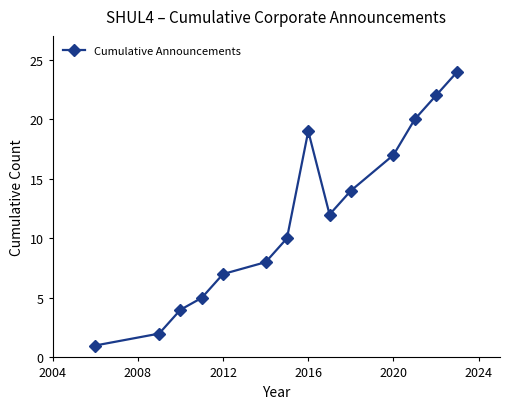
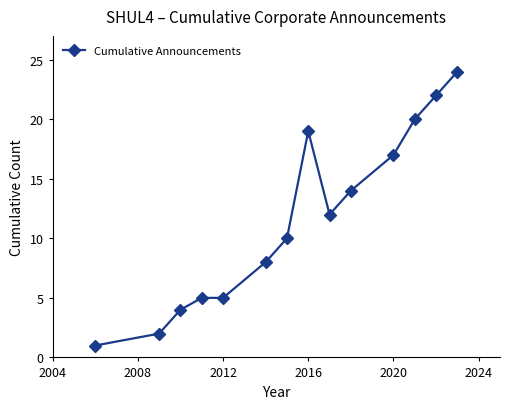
  {
-   "2012": 7,
+   "2012": 5,
    "2016": 19,
    "2020": 17
  }
